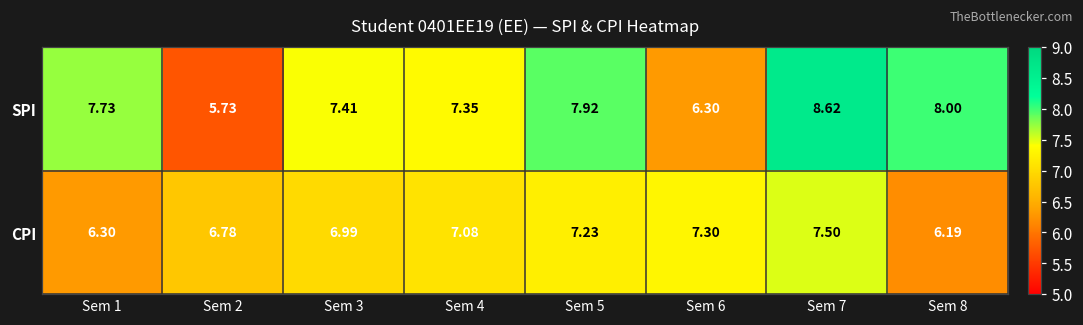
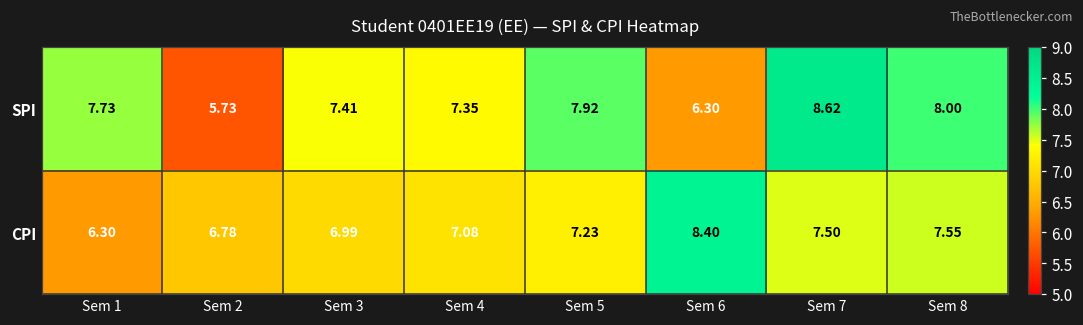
  {
    "SPI": {
      "Sem 1": 7.73,
      "Sem 2": 5.73,
      "Sem 3": 7.41,
      "Sem 4": 7.35,
      "Sem 5": 7.92,
      "Sem 6": 6.30,
      "Sem 7": 8.62,
      "Sem 8": 8.00
    },
    "CPI": {
      "Sem 1": 6.30,
      "Sem 2": 6.78,
      "Sem 3": 6.99,
      "Sem 4": 7.08,
      "Sem 5": 7.23,
-     "Sem 6": 7.30,
+     "Sem 6": 8.40,
      "Sem 7": 7.50,
-     "Sem 8": 6.19
+     "Sem 8": 7.55
    }
  }
